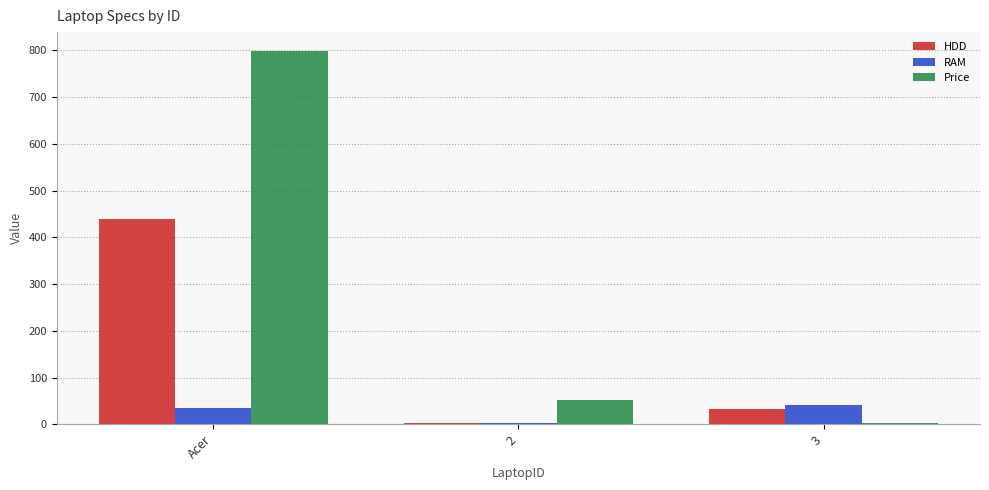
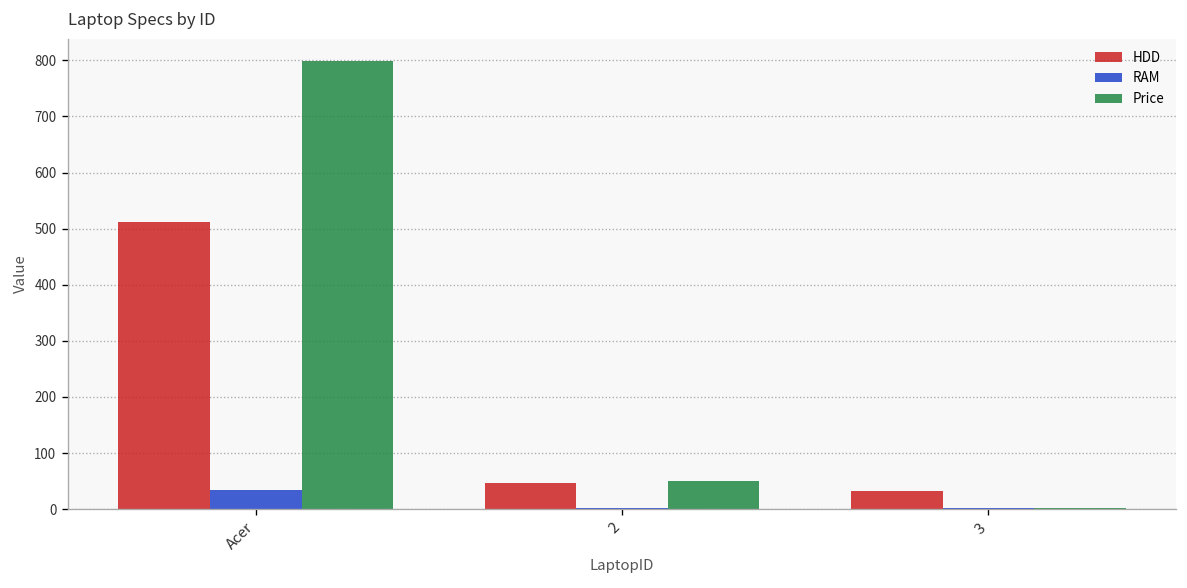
  {
    "HDD": {
-     "Acer": 440,
-     "2": 0,
+     "Acer": 510,
+     "2": 50,
      "3": 30
    },
    "RAM": {
      "Acer": 40,
-     "3": 40
+     "3": 0
    },
    "Price": {
      "Acer": 800,
      "2": 50
    }
  }
